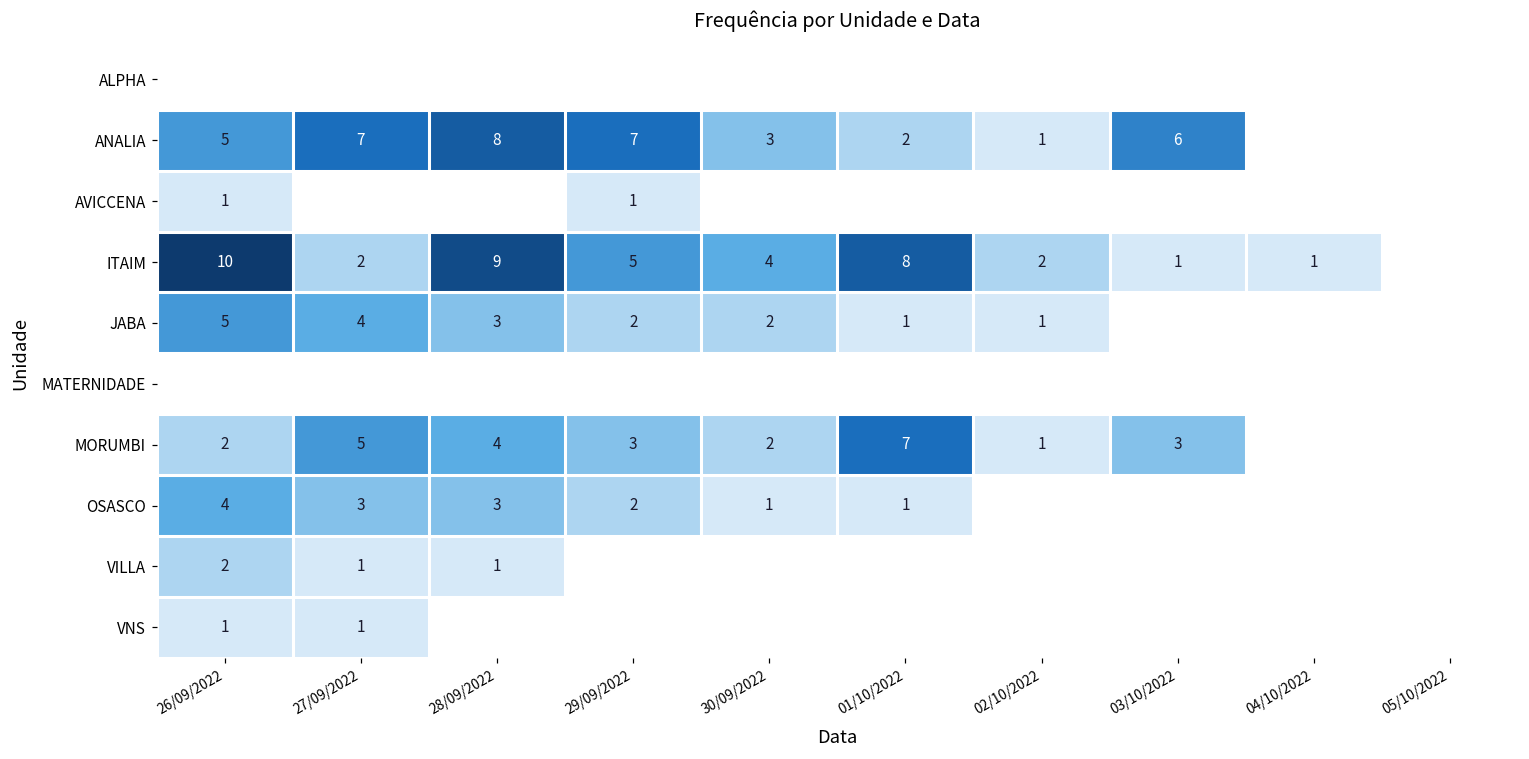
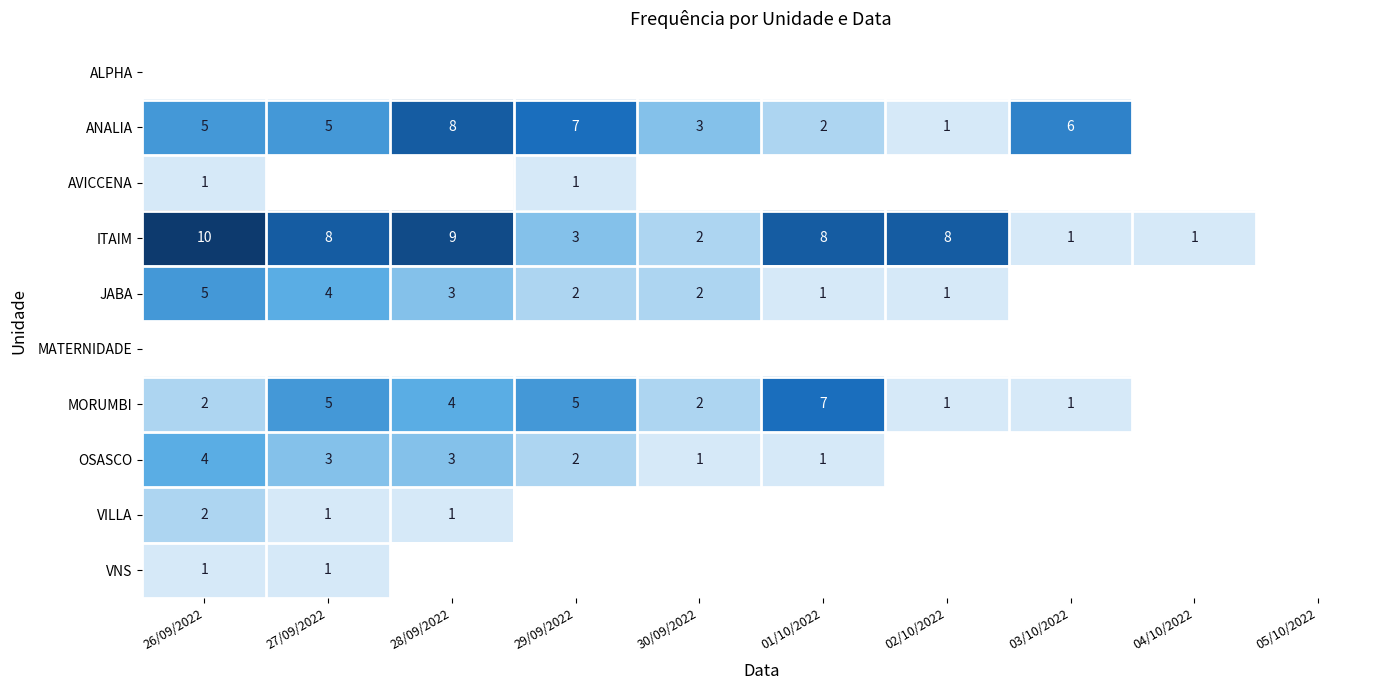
  {
    "ANALIA": {
      "26/09/2022": 5,
-     "27/09/2022": 7,
+     "27/09/2022": 5,
      "28/09/2022": 8,
      "29/09/2022": 7,
      "30/09/2022": 3,
      "01/10/2022": 2,
      "02/10/2022": 1,
      "03/10/2022": 6
    },
    "AVICCENA": {
      "26/09/2022": 1,
      "29/09/2022": 1
    },
    "ITAIM": {
      "26/09/2022": 10,
-     "27/09/2022": 2,
+     "27/09/2022": 8,
      "28/09/2022": 9,
-     "29/09/2022": 5,
-     "30/09/2022": 4,
+     "29/09/2022": 3,
+     "30/09/2022": 2,
      "01/10/2022": 8,
-     "02/10/2022": 2,
+     "02/10/2022": 8,
      "03/10/2022": 1,
      "04/10/2022": 1
    },
    "JABA": {
      "26/09/2022": 5,
      "27/09/2022": 4,
      "28/09/2022": 3,
      "29/09/2022": 2,
      "30/09/2022": 2,
      "01/10/2022": 1,
      "02/10/2022": 1
    },
    "MORUMBI": {
      "26/09/2022": 2,
      "27/09/2022": 5,
      "28/09/2022": 4,
-     "29/09/2022": 3,
+     "29/09/2022": 5,
      "30/09/2022": 2,
      "01/10/2022": 7,
      "02/10/2022": 1,
-     "03/10/2022": 3
+     "03/10/2022": 1
    },
    "OSASCO": {
      "26/09/2022": 4,
      "27/09/2022": 3,
      "28/09/2022": 3,
      "29/09/2022": 2,
      "30/09/2022": 1,
      "01/10/2022": 1
    },
    "VILLA": {
      "26/09/2022": 2,
      "27/09/2022": 1,
      "28/09/2022": 1
    },
    "VNS": {
      "26/09/2022": 1,
      "27/09/2022": 1
    }
  }
